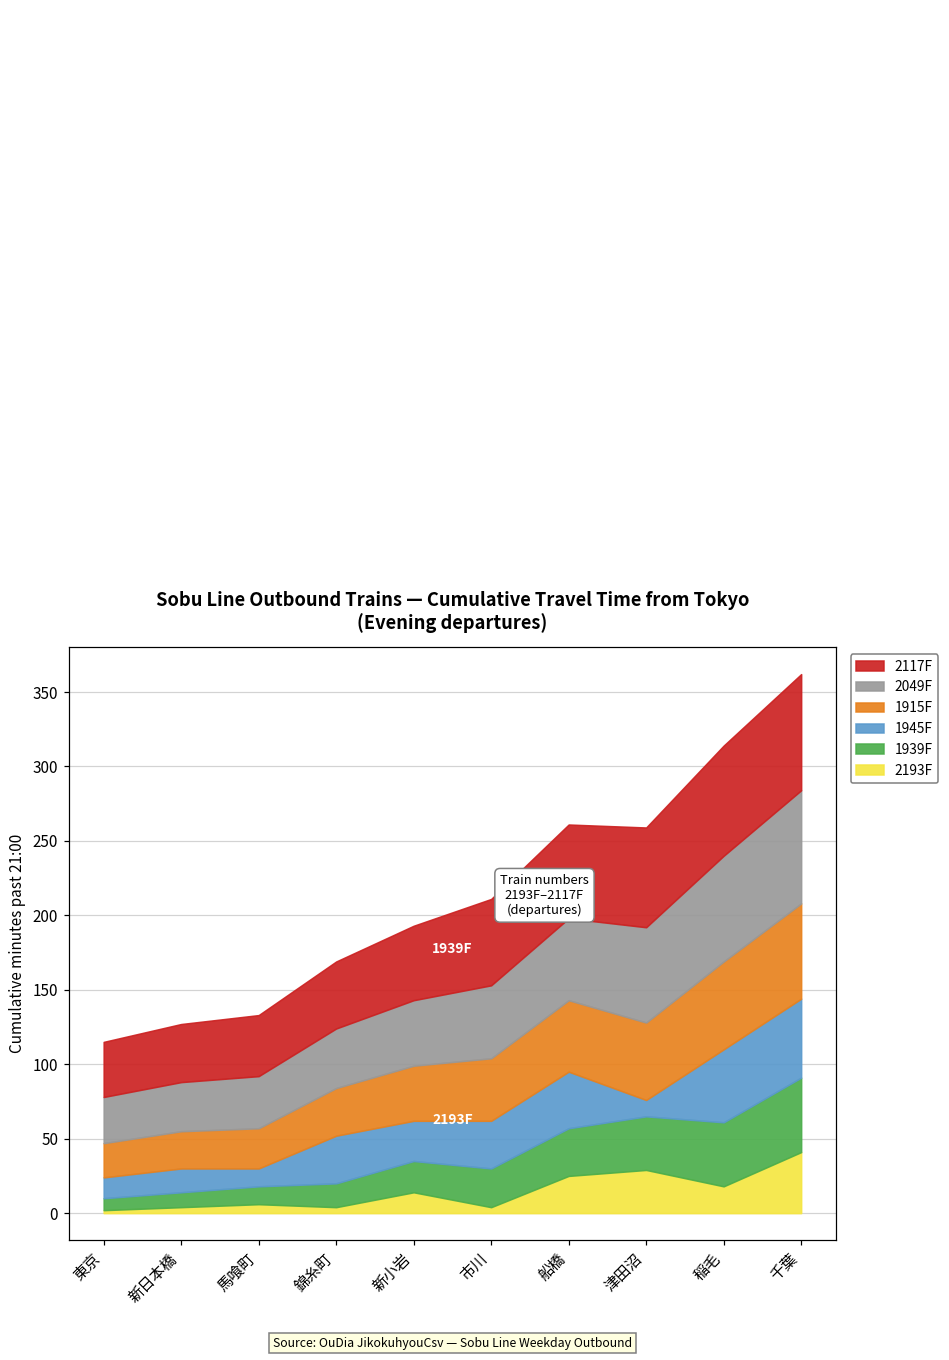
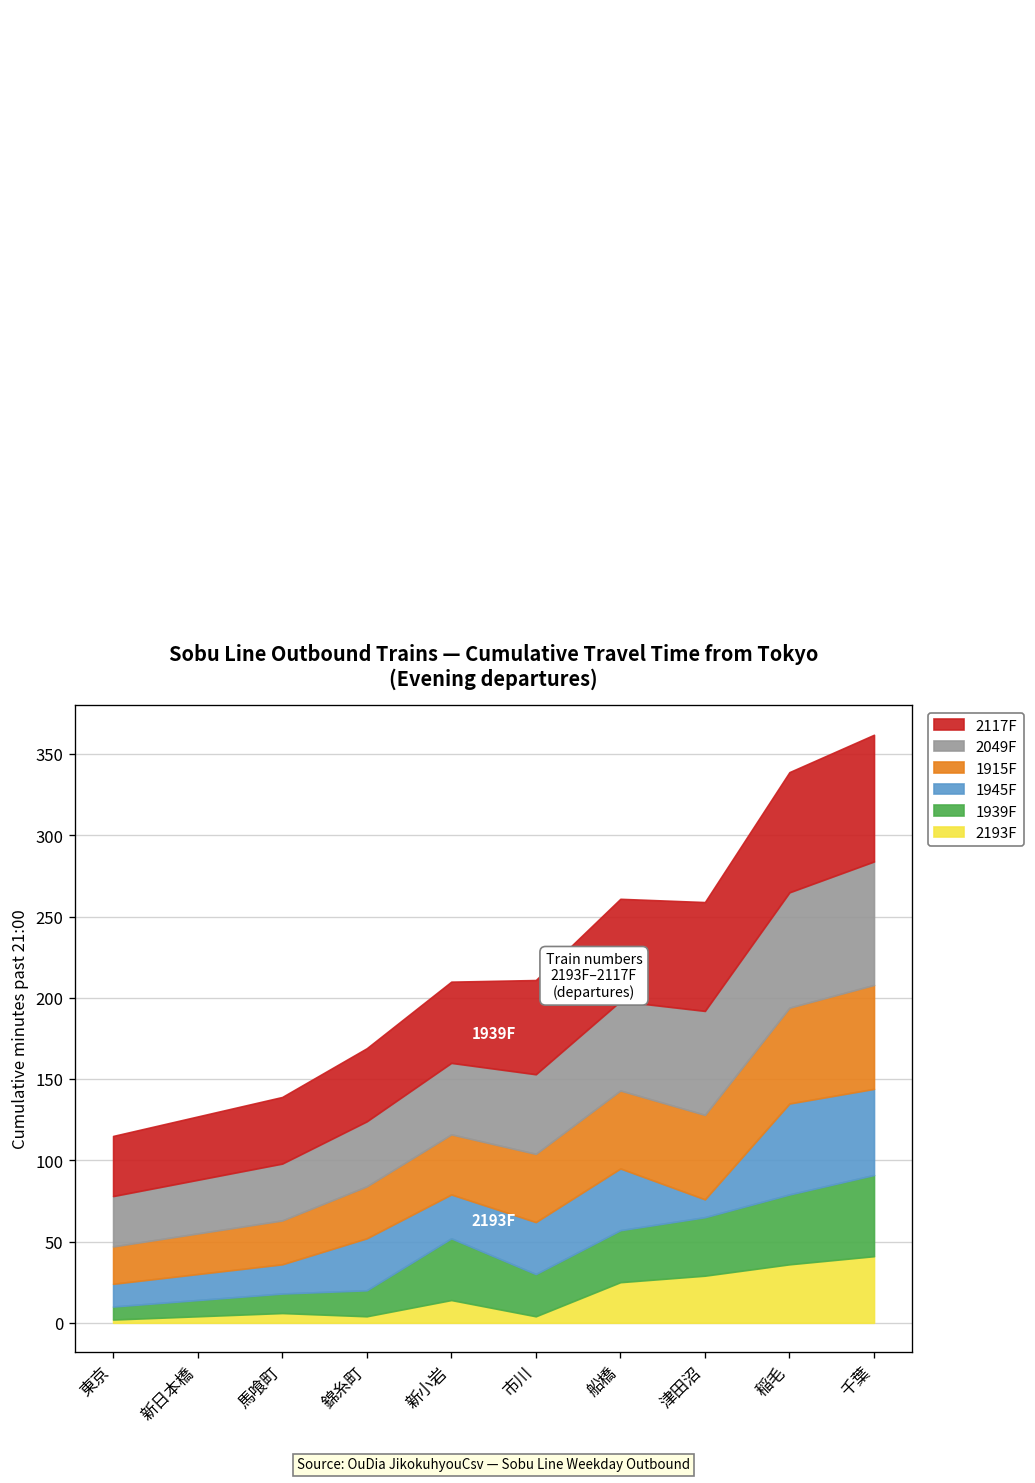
  {
    "2193F": {
      "東京": 2,
      "新日本橋": 4,
      "馬喰町": 6,
      "錦糸町": 4,
      "新小岩": 14,
      "市川": 4,
      "船橋": 25,
      "津田沼": 29,
-     "稲毛": 18,
+     "稲毛": 36,
      "千葉": 41
    },
    "1939F": {
      "東京": 8,
      "新日本橋": 10,
      "馬喰町": 12,
      "錦糸町": 16,
-     "新小岩": 21,
+     "新小岩": 38,
      "市川": 26,
      "船橋": 32,
      "津田沼": 36,
      "稲毛": 43,
      "千葉": 50
    },
    "1945F": {
      "東京": 14,
      "新日本橋": 16,
-     "馬喰町": 12,
+     "馬喰町": 18,
      "錦糸町": 32,
      "船橋": 38,
      "津田沼": 11,
-     "稲毛": 49,
+     "稲毛": 56,
      "千葉": 53
    },
    "1915F": {
      "東京": 23,
      "新日本橋": 25,
      "馬喰町": 27,
      "錦糸町": 32,
      "新小岩": 37,
      "市川": 42,
      "船橋": 48,
      "津田沼": 52,
      "稲毛": 59,
      "千葉": 64
    },
    "2049F": {
      "東京": 31,
      "新日本橋": 33,
      "馬喰町": 35,
      "錦糸町": 40,
      "新小岩": 44,
      "市川": 49,
      "津田沼": 64,
      "稲毛": 71,
      "千葉": 76
    },
    "2117F": {
      "東京": 37,
      "新日本橋": 39,
      "馬喰町": 41,
      "錦糸町": 45,
      "市川": 58,
      "船橋": 63,
      "津田沼": 67,
      "稲毛": 74,
      "千葉": 78
    }
  }
